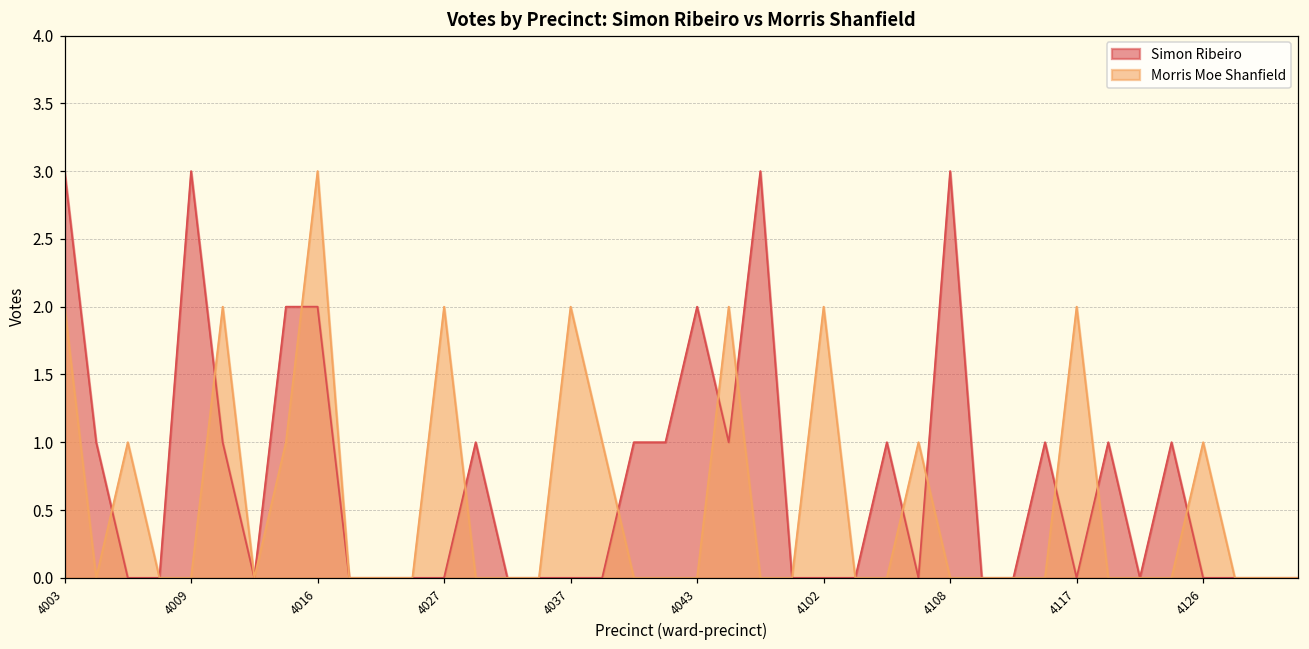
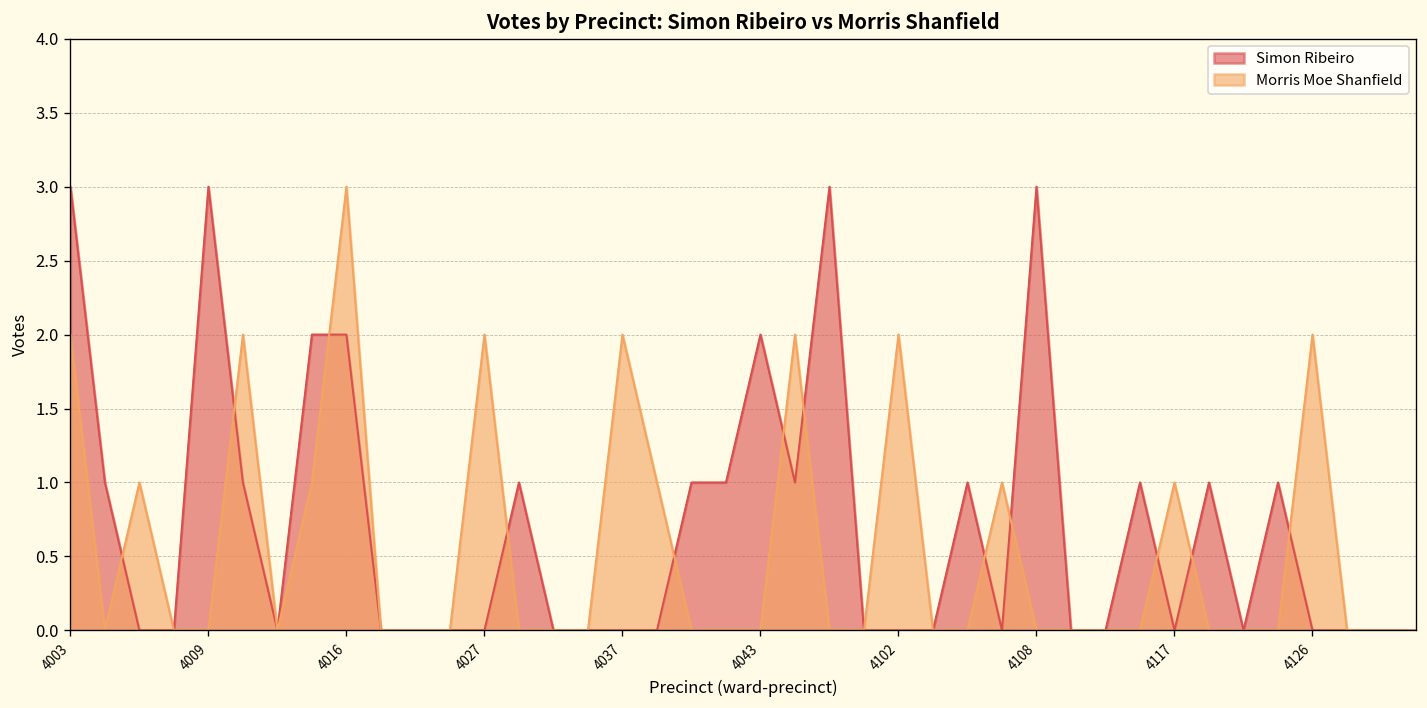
  {
    "Simon Ribeiro": {
      "4003": 3,
      "4009": 3,
      "4016": 2,
      "4027": 0,
      "4037": 0,
      "4043": 2,
      "4102": 0,
      "4108": 3,
      "4117": 0,
      "4126": 0
    },
    "Morris Moe Shanfield": {
      "4003": 2,
      "4009": 0,
      "4016": 3,
      "4027": 2,
      "4037": 2,
      "4043": 0,
      "4102": 2,
      "4108": 0,
-     "4117": 2,
-     "4126": 1
+     "4117": 1,
+     "4126": 2
    }
  }
